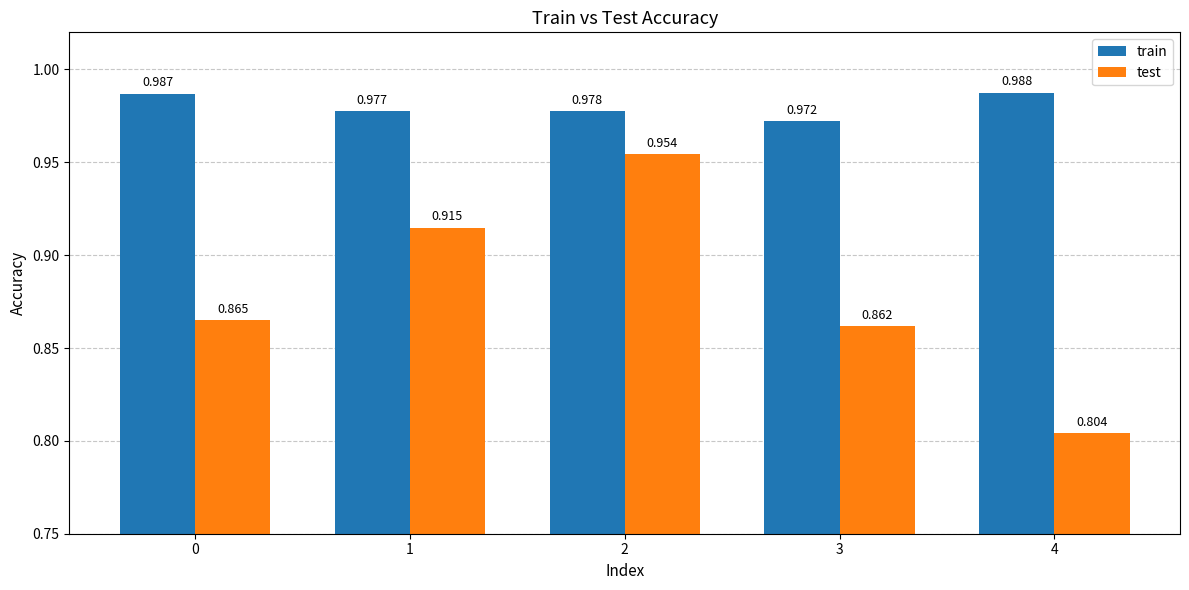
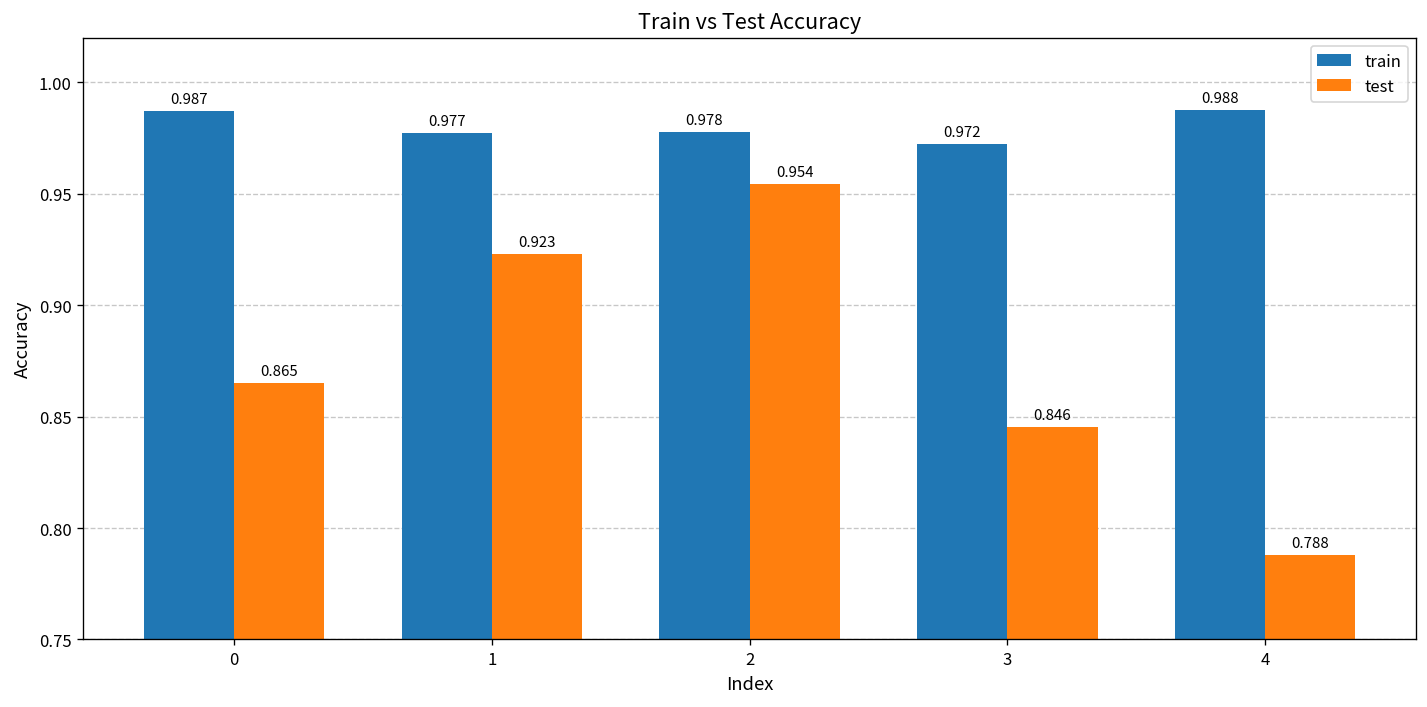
  {
    "train": {
      "0": 0.987,
      "1": 0.977,
      "2": 0.978,
      "3": 0.972,
      "4": 0.988
    },
    "test": {
      "0": 0.865,
-     "1": 0.915,
+     "1": 0.923,
      "2": 0.954,
-     "3": 0.862,
-     "4": 0.804
+     "3": 0.846,
+     "4": 0.788
    }
  }
